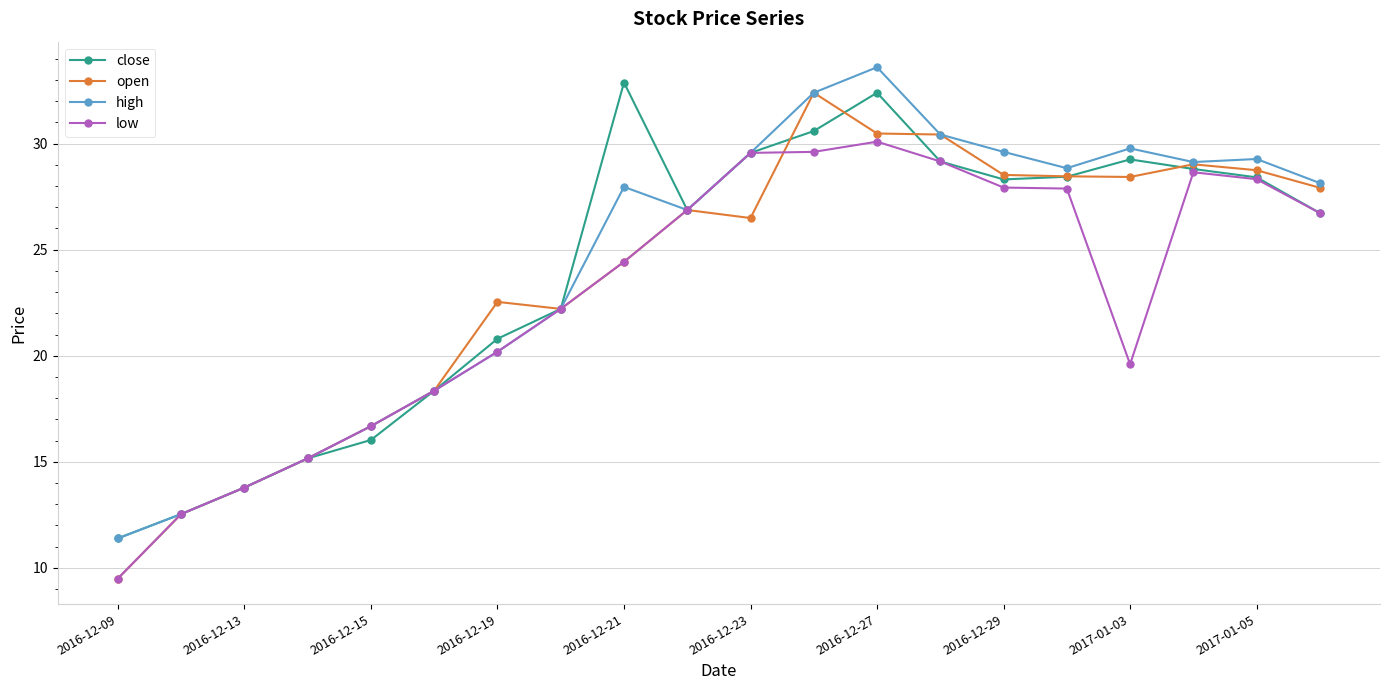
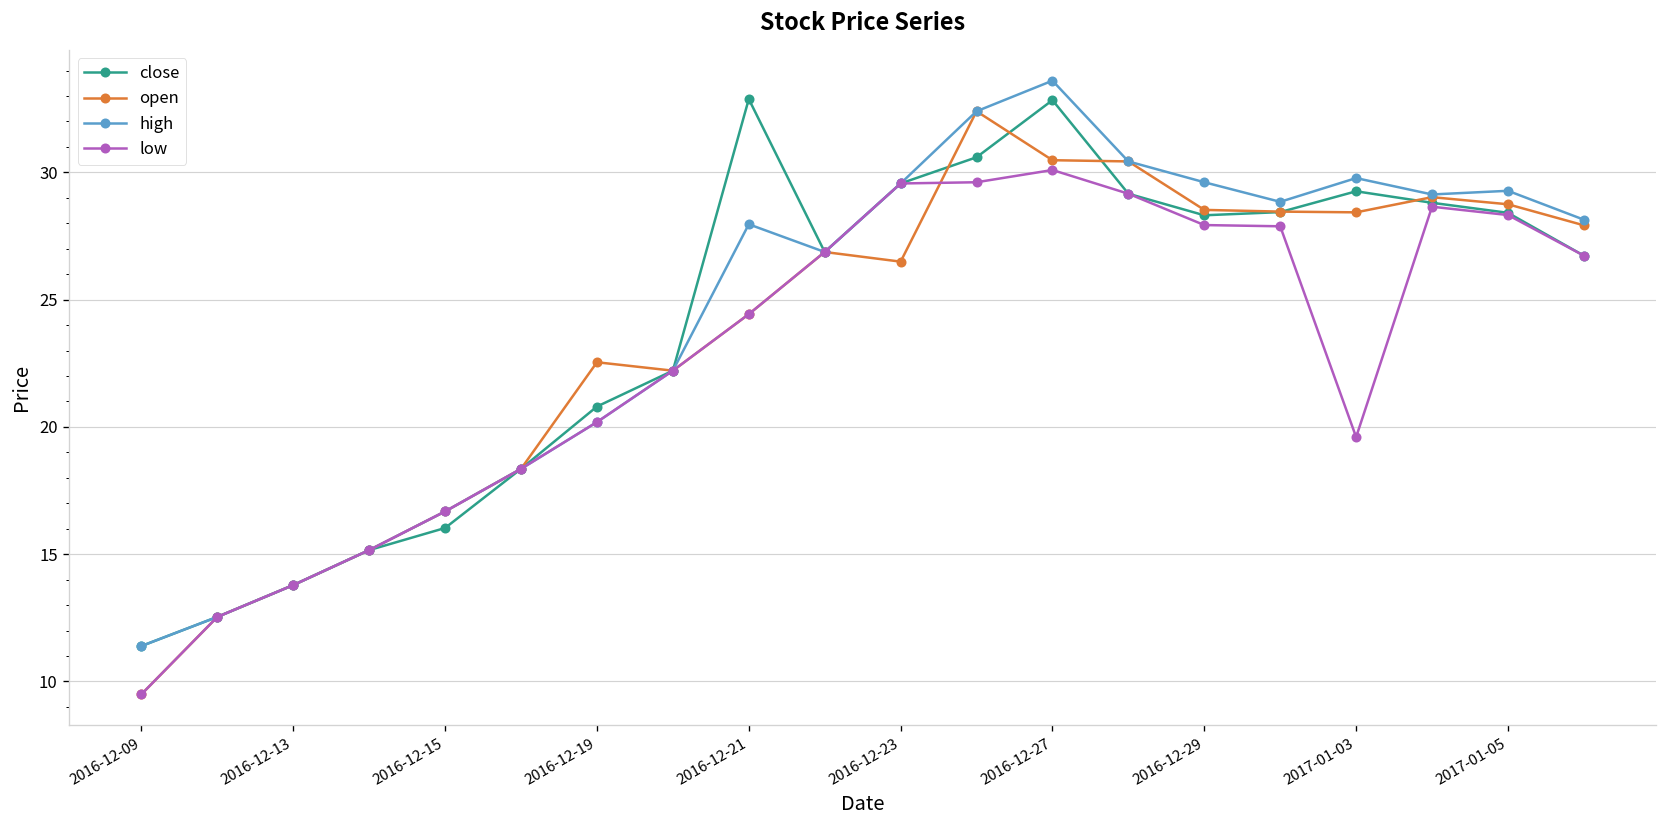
  {
    "close": {
      "2016-12-15": 16.0,
      "2016-12-19": 20.8,
      "2016-12-21": 32.9,
-     "2016-12-27": 32.4,
+     "2016-12-27": 32.8,
      "2016-12-29": 28.3,
      "2017-01-03": 29.3
    },
    "open": {
      "2016-12-19": 22.5,
      "2016-12-23": 26.5,
      "2016-12-27": 30.5,
      "2016-12-29": 28.5,
      "2017-01-03": 28.4,
      "2017-01-05": 28.7
    },
    "high": {
      "2016-12-21": 28.0,
      "2016-12-27": 33.6,
      "2016-12-29": 29.6,
      "2017-01-03": 29.8,
      "2017-01-05": 29.3
    },
    "low": {
      "2016-12-27": 30.1,
      "2016-12-29": 27.9,
      "2017-01-03": 19.6
    }
  }
